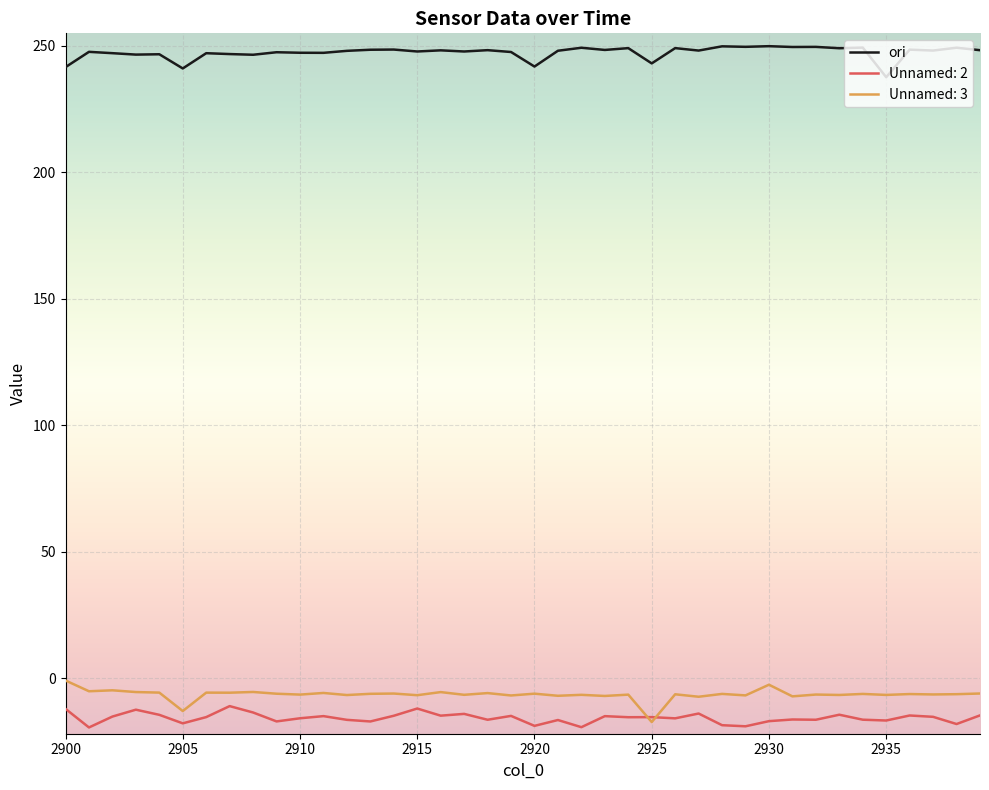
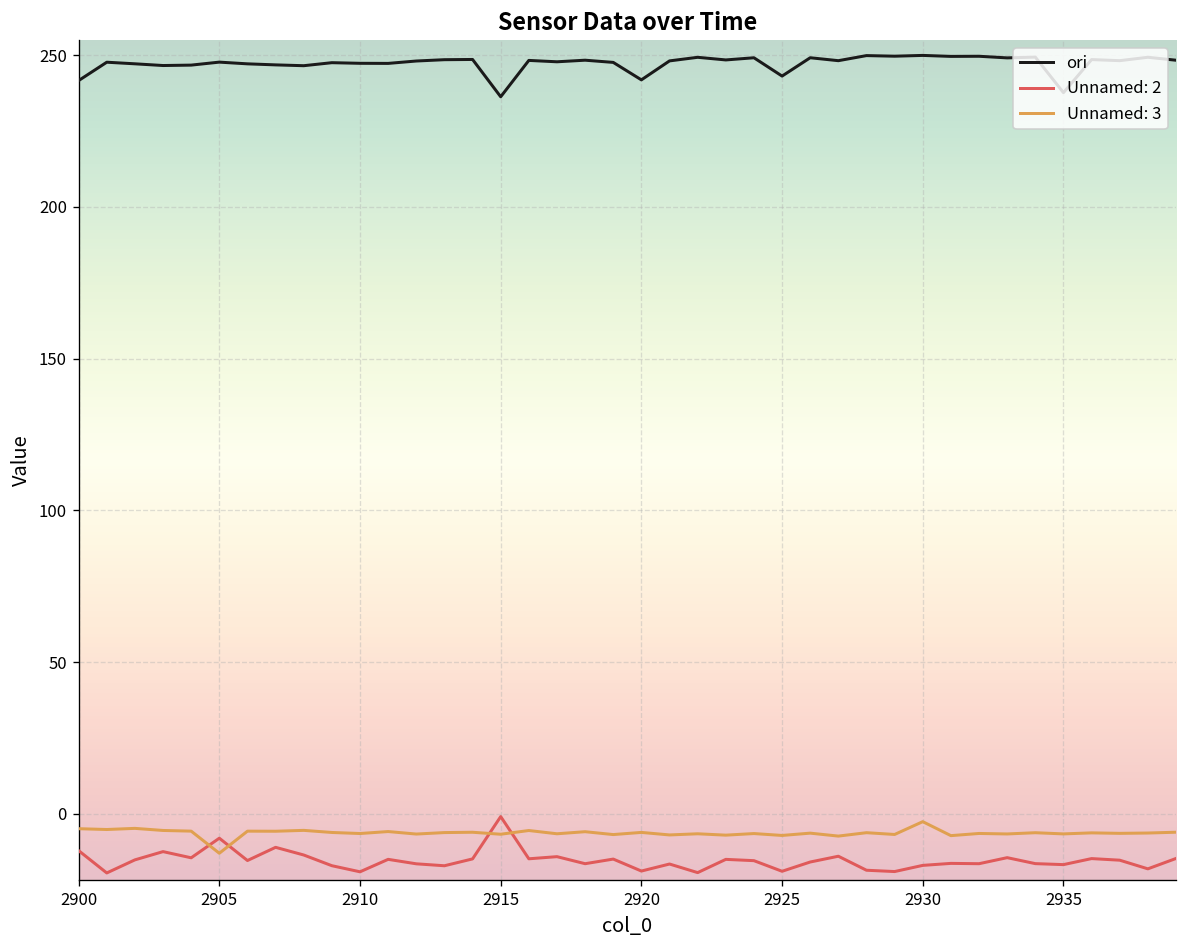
  {
    "ori": {
      "2900": 242,
-     "2905": 241,
+     "2905": 248,
      "2910": 247,
-     "2915": 248,
+     "2915": 236,
      "2920": 242,
      "2925": 243,
      "2930": 250
    },
    "Unnamed: 2": {
      "2900": -12,
-     "2905": -18,
-     "2910": -16,
-     "2915": -12,
+     "2905": -8,
+     "2910": -19,
+     "2915": -1,
      "2920": -19,
-     "2925": -15,
+     "2925": -19,
      "2930": -17,
      "2935": -17
    },
    "Unnamed: 3": {
-     "2900": -1,
+     "2900": -5,
      "2905": -13,
      "2910": -7,
      "2915": -7,
      "2920": -6,
-     "2925": -17,
+     "2925": -7,
      "2930": -3,
      "2935": -7
    }
  }
